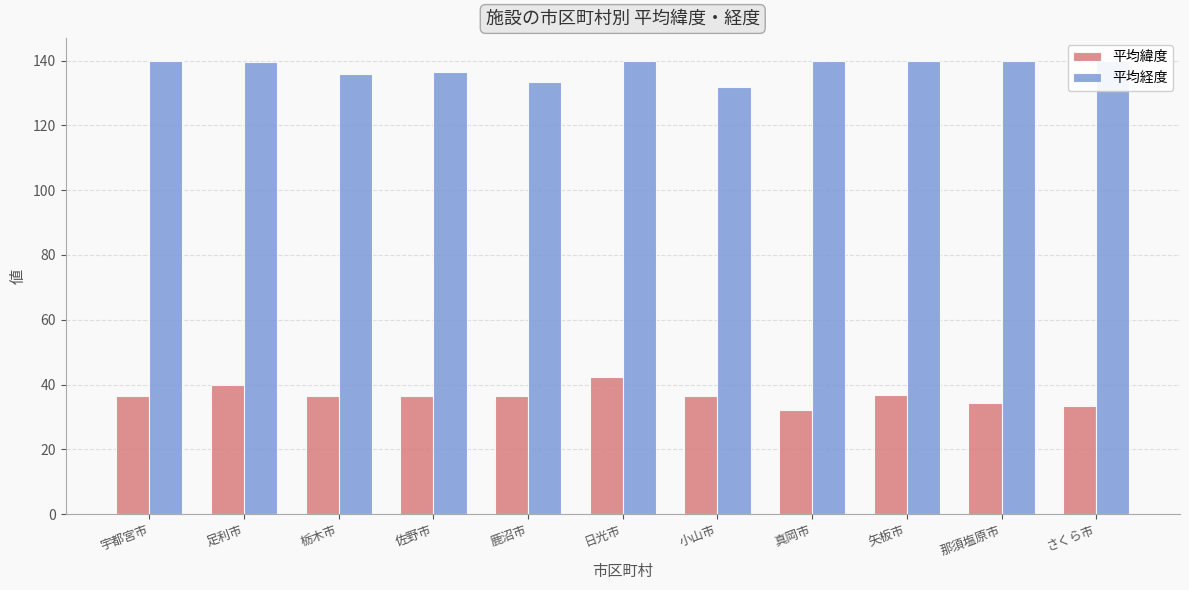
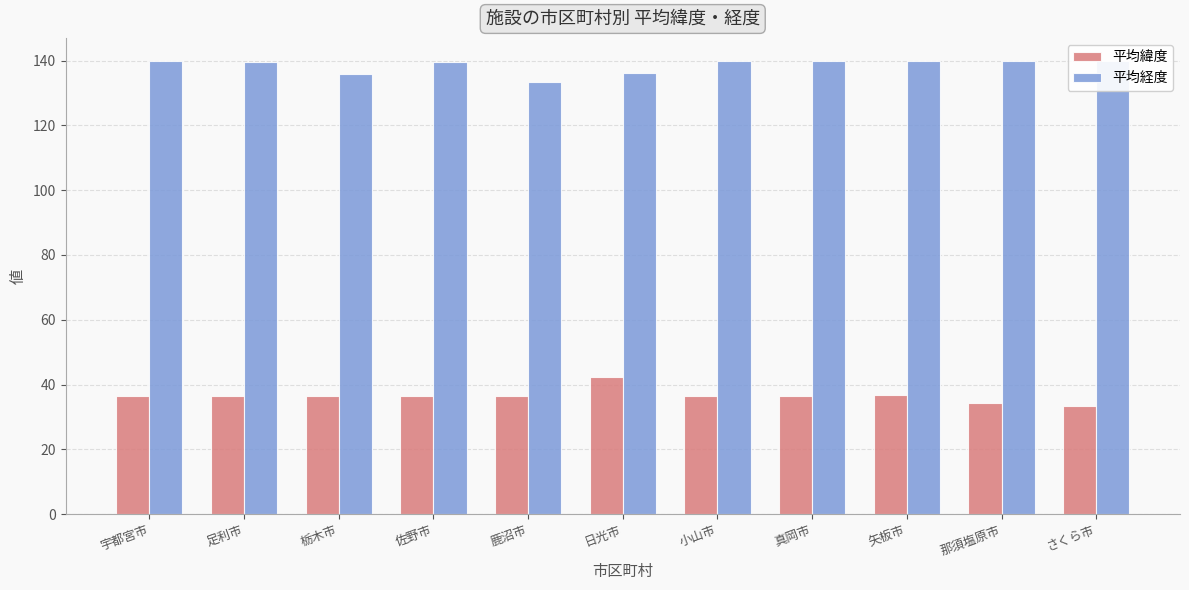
  {
    "平均緯度": {
      "宇都宮市": 37,
-     "足利市": 40,
+     "足利市": 36,
      "栃木市": 36,
      "佐野市": 36,
      "鹿沼市": 37,
      "日光市": 42,
      "小山市": 36,
-     "真岡市": 32,
+     "真岡市": 36,
      "矢板市": 37,
      "那須塩原市": 34,
      "さくら市": 33
    },
    "平均経度": {
      "宇都宮市": 140,
      "足利市": 139,
      "栃木市": 136,
-     "佐野市": 137,
+     "佐野市": 140,
      "鹿沼市": 133,
-     "日光市": 140,
-     "小山市": 132,
+     "日光市": 136,
+     "小山市": 140,
      "真岡市": 140,
      "矢板市": 140,
      "那須塩原市": 140
    }
  }
